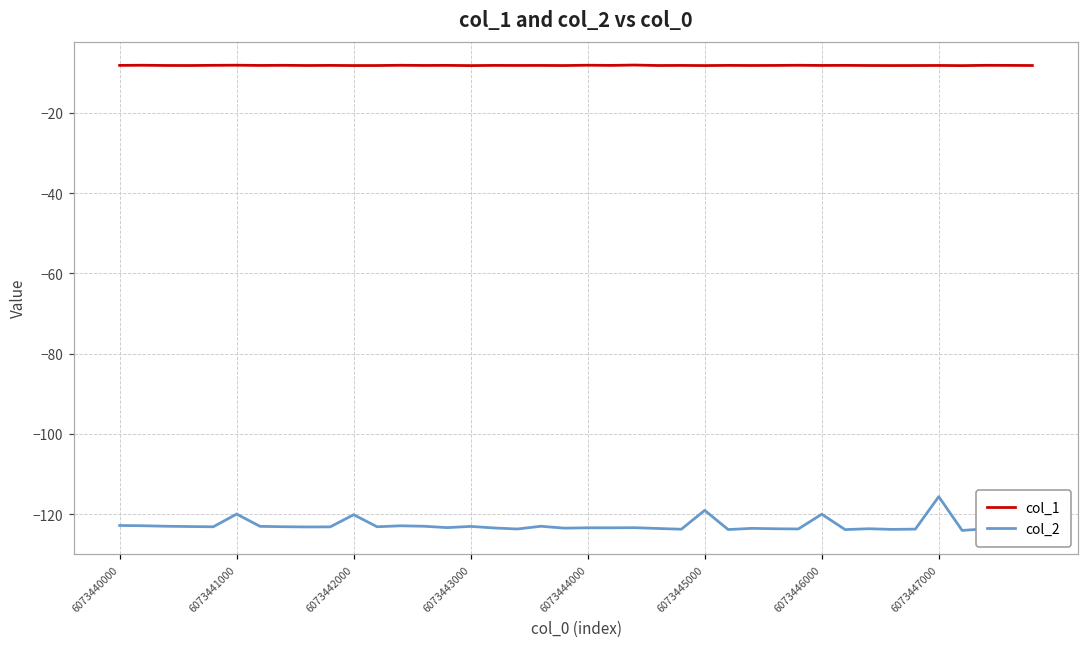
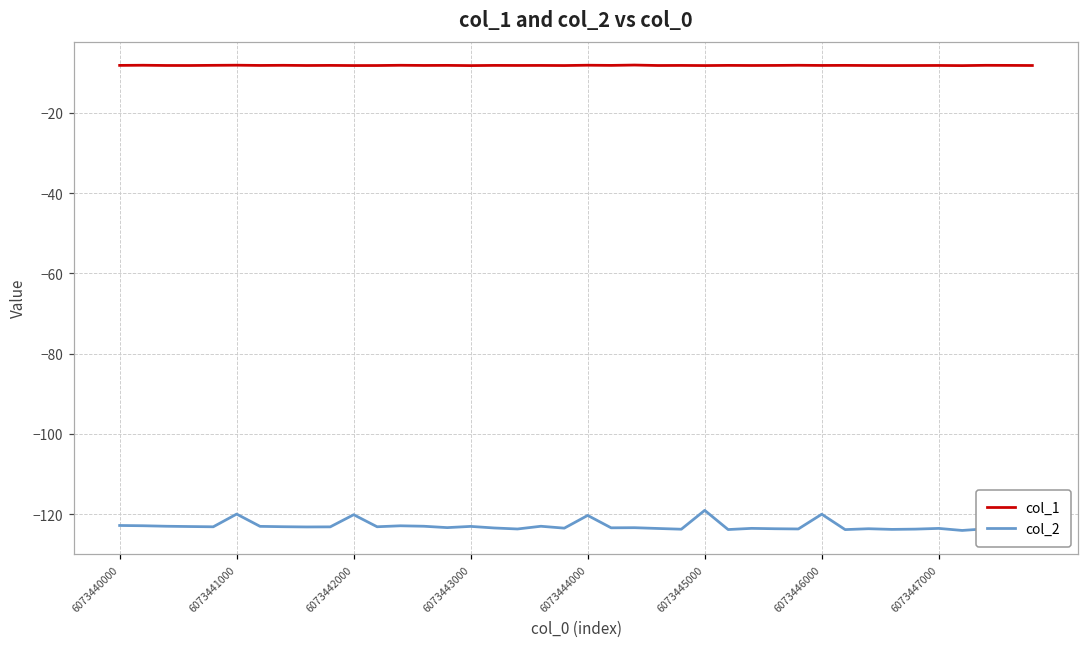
  {
    "col_1": {
      "6073440000": -8,
      "6073441000": -8,
      "6073442000": -8,
      "6073443000": -8,
      "6073444000": -8,
      "6073445000": -8,
      "6073446000": -8,
      "6073447000": -8
    },
    "col_2": {
      "6073440000": -123,
      "6073441000": -120,
      "6073442000": -120,
      "6073443000": -123,
-     "6073444000": -123,
+     "6073444000": -120,
      "6073445000": -119,
      "6073446000": -120,
-     "6073447000": -116
+     "6073447000": -124
    }
  }
